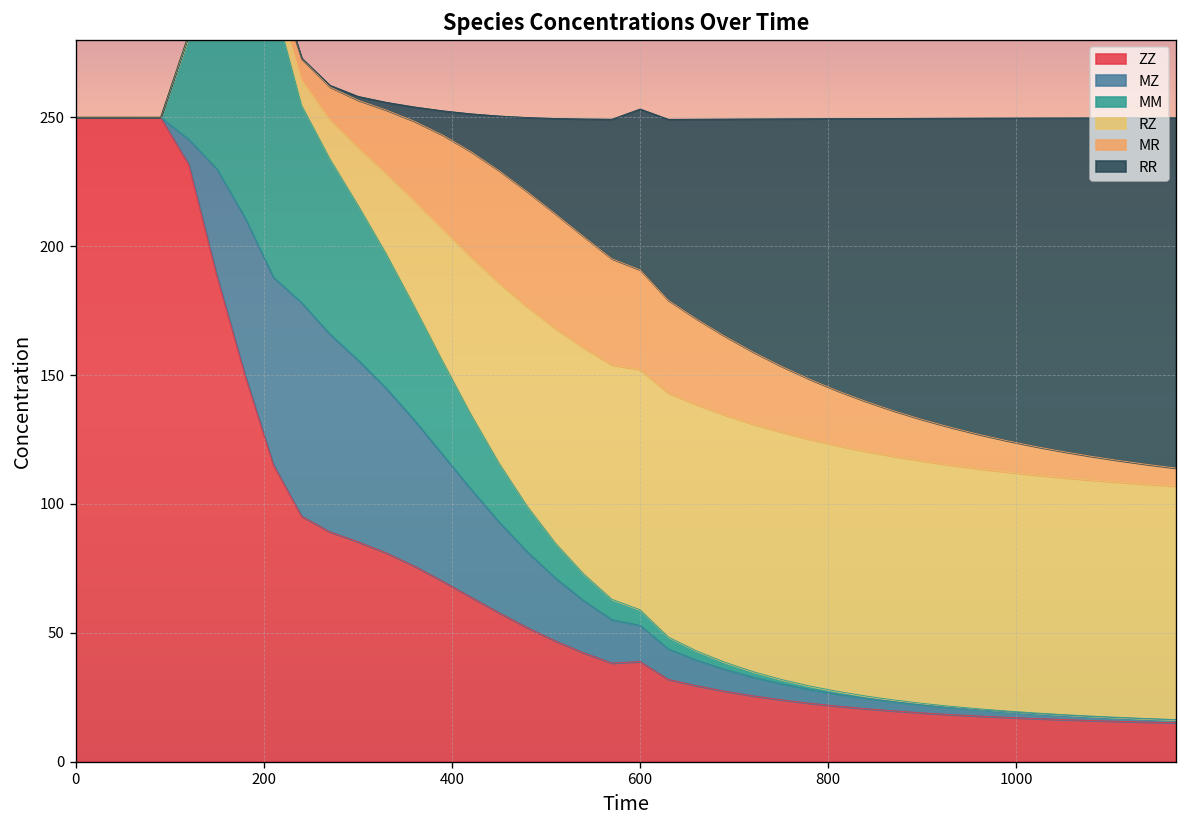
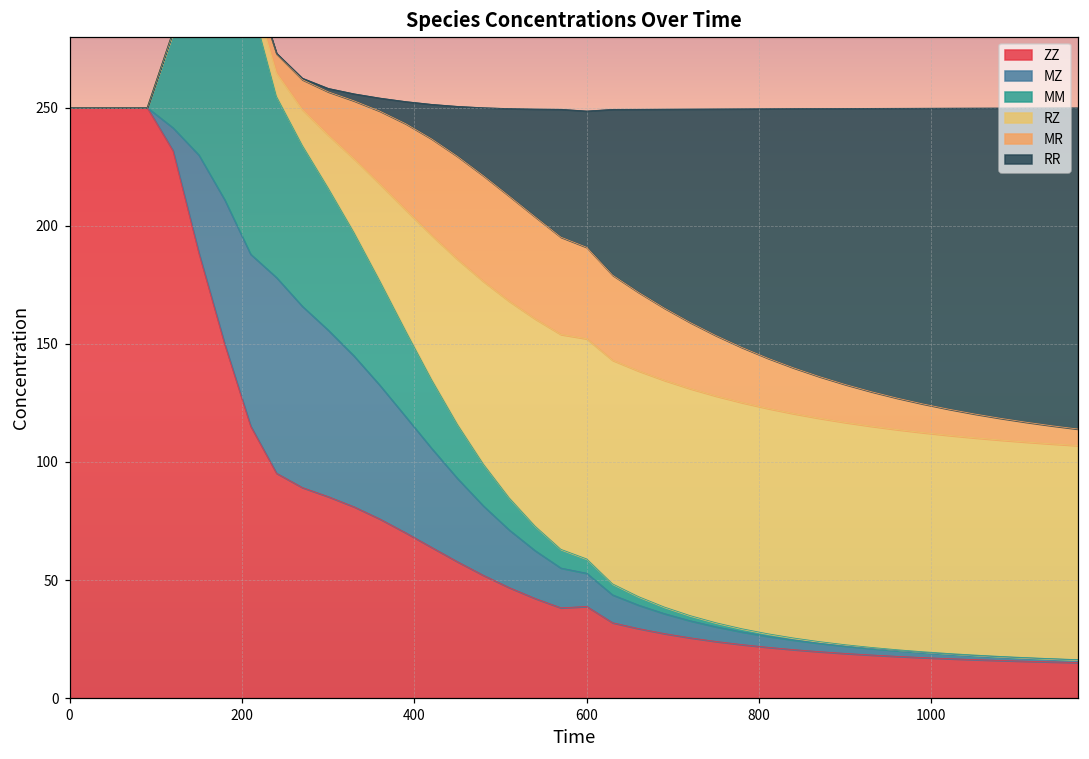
  {
    "ZZ": {
      "600": 39
    },
    "RR": {
-     "600": 62
+     "600": 58
    }
  }
